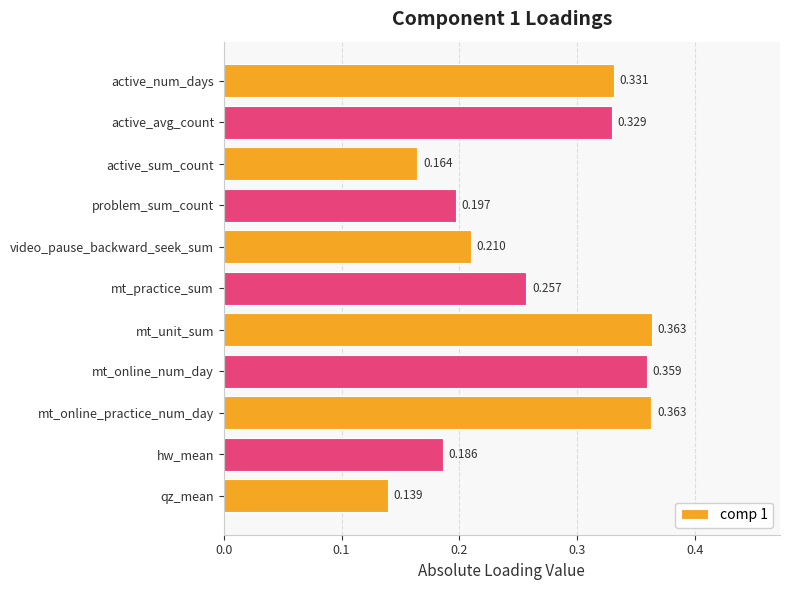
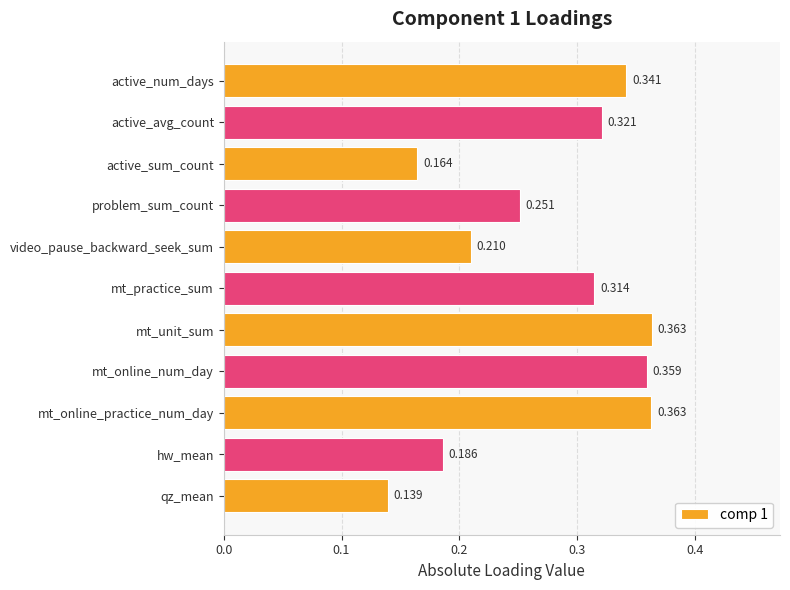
  {
-   "active_num_days": 0.331,
-   "active_avg_count": 0.329,
+   "active_num_days": 0.341,
+   "active_avg_count": 0.321,
    "active_sum_count": 0.164,
-   "problem_sum_count": 0.197,
+   "problem_sum_count": 0.251,
    "video_pause_backward_seek_sum": 0.210,
-   "mt_practice_sum": 0.257,
+   "mt_practice_sum": 0.314,
    "mt_unit_sum": 0.363,
    "mt_online_num_day": 0.359,
    "mt_online_practice_num_day": 0.363,
    "hw_mean": 0.186,
    "qz_mean": 0.139
  }
